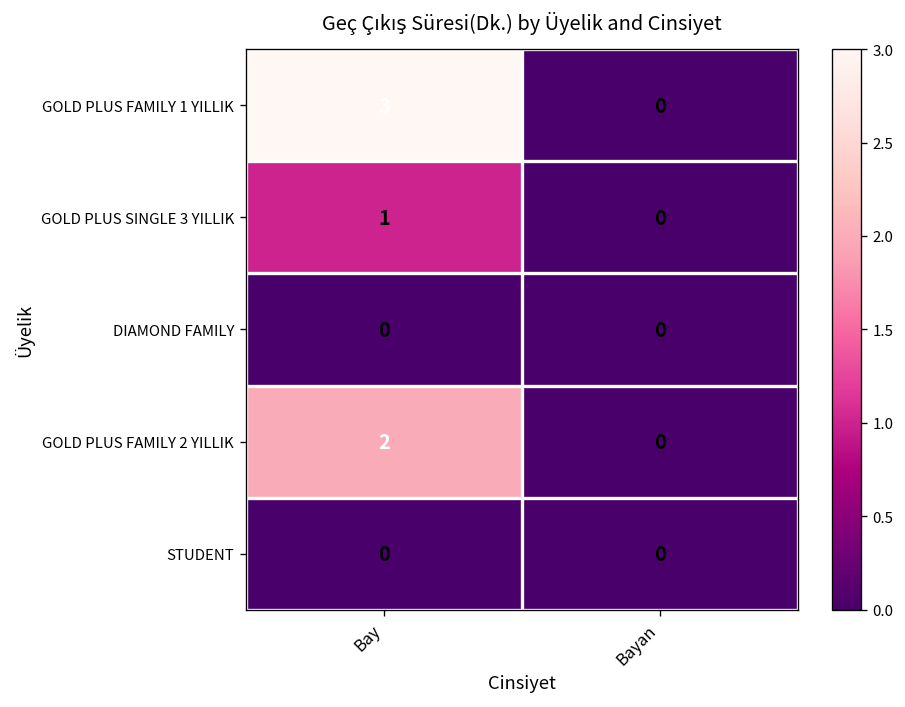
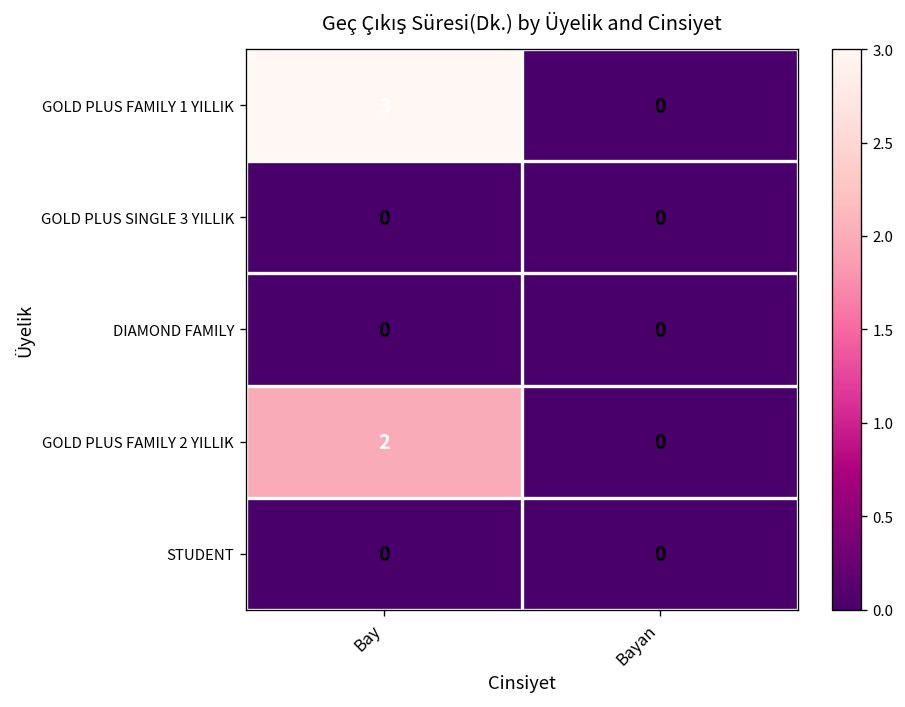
  {
    "GOLD PLUS FAMILY 1 YILLIK": {
      "Bayan": 0
    },
    "GOLD PLUS SINGLE 3 YILLIK": {
-     "Bay": 1,
+     "Bay": 0,
      "Bayan": 0
    },
    "DIAMOND FAMILY": {
      "Bay": 0,
      "Bayan": 0
    },
    "GOLD PLUS FAMILY 2 YILLIK": {
      "Bay": 2,
      "Bayan": 0
    },
    "STUDENT": {
      "Bay": 0,
      "Bayan": 0
    }
  }
